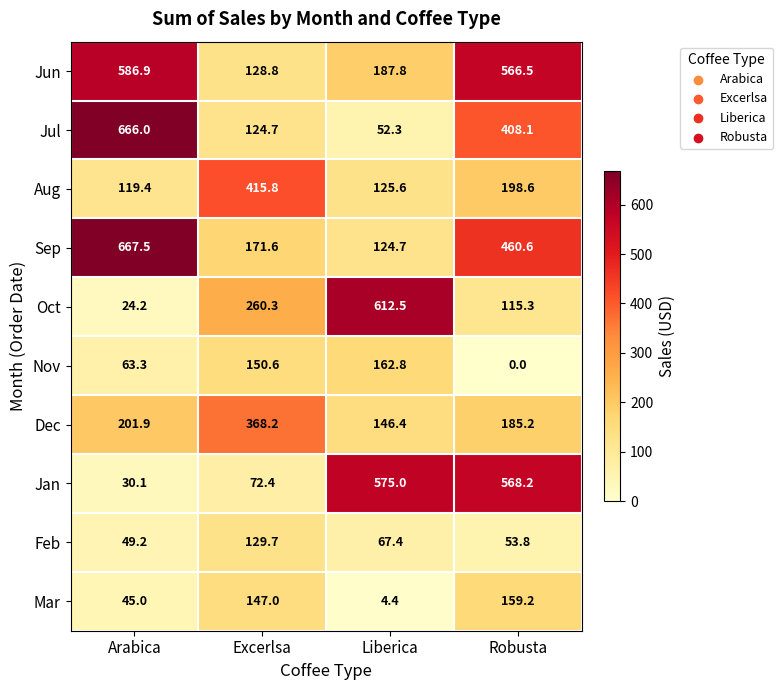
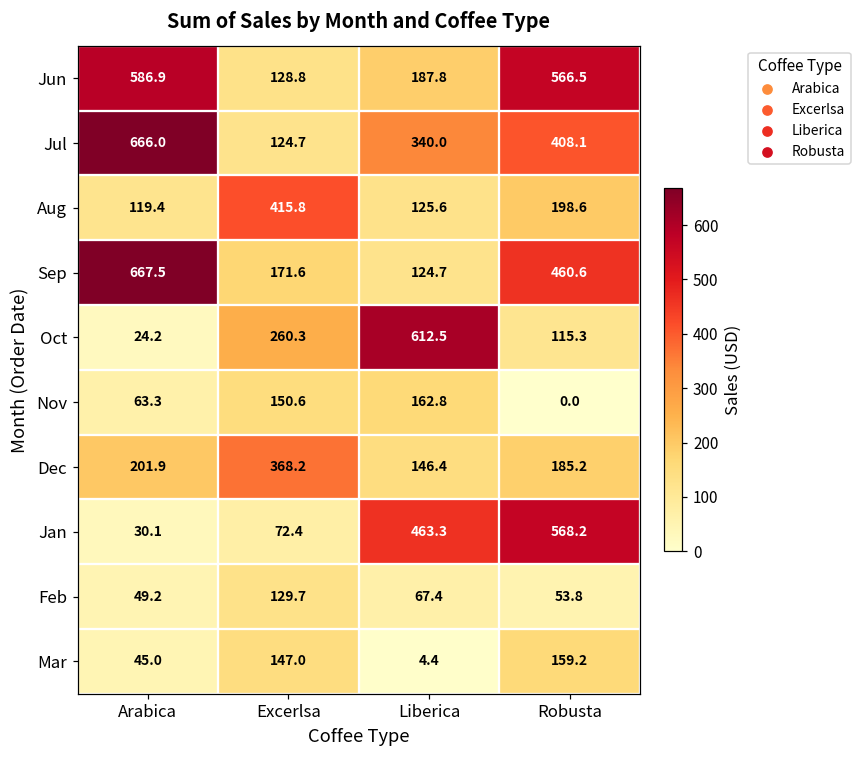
  {
    "Jun": {
      "Arabica": 586.9,
      "Excerlsa": 128.8,
      "Liberica": 187.8,
      "Robusta": 566.5
    },
    "Jul": {
      "Arabica": 666.0,
      "Excerlsa": 124.7,
-     "Liberica": 52.3,
+     "Liberica": 340.0,
      "Robusta": 408.1
    },
    "Aug": {
      "Arabica": 119.4,
      "Excerlsa": 415.8,
      "Liberica": 125.6,
      "Robusta": 198.6
    },
    "Sep": {
      "Arabica": 667.5,
      "Excerlsa": 171.6,
      "Liberica": 124.7,
      "Robusta": 460.6
    },
    "Oct": {
      "Arabica": 24.2,
      "Excerlsa": 260.3,
      "Liberica": 612.5,
      "Robusta": 115.3
    },
    "Nov": {
      "Arabica": 63.3,
      "Excerlsa": 150.6,
      "Liberica": 162.8,
      "Robusta": 0.0
    },
    "Dec": {
      "Arabica": 201.9,
      "Excerlsa": 368.2,
      "Liberica": 146.4,
      "Robusta": 185.2
    },
    "Jan": {
      "Arabica": 30.1,
      "Excerlsa": 72.4,
-     "Liberica": 575.0,
+     "Liberica": 463.3,
      "Robusta": 568.2
    },
    "Feb": {
      "Arabica": 49.2,
      "Excerlsa": 129.7,
      "Liberica": 67.4,
      "Robusta": 53.8
    },
    "Mar": {
      "Arabica": 45.0,
      "Excerlsa": 147.0,
      "Liberica": 4.4,
      "Robusta": 159.2
    }
  }
